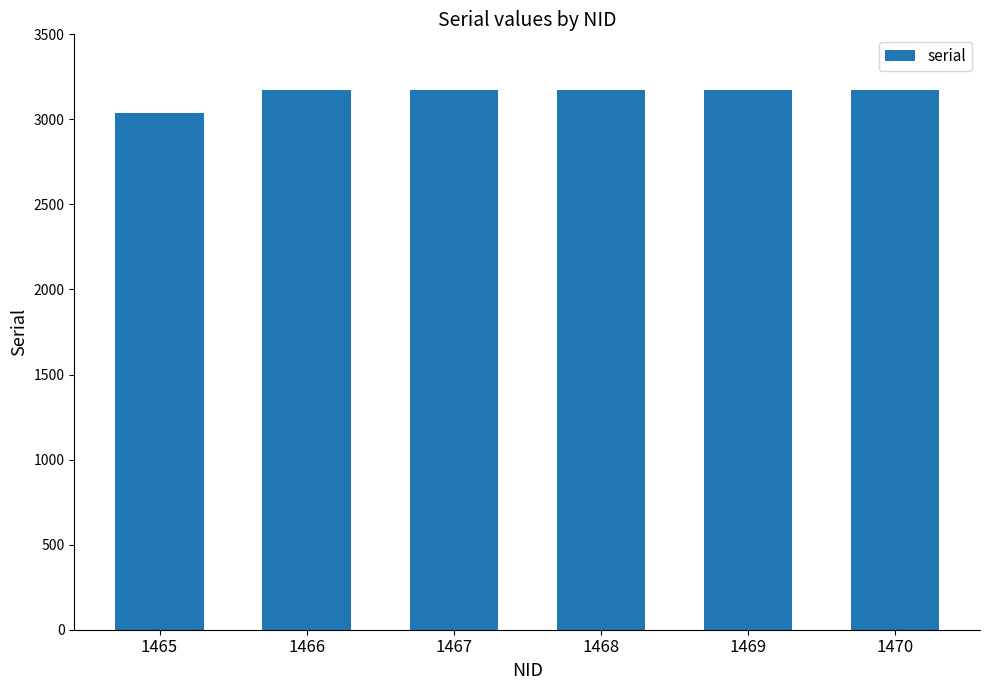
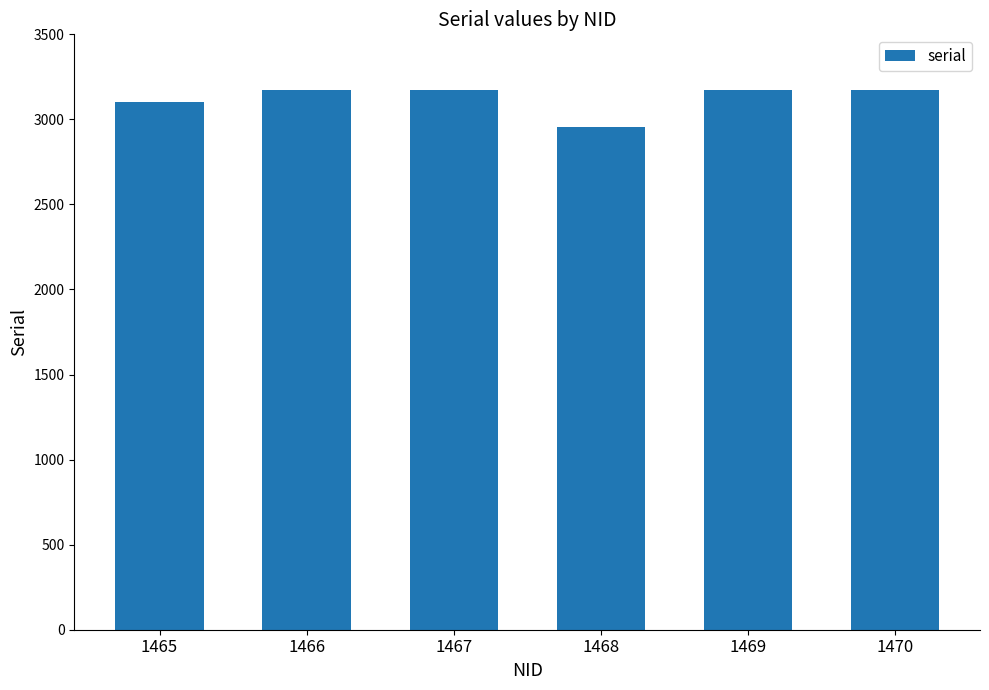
  {
-   "1465": 3040,
+   "1465": 3100,
    "1466": 3170,
    "1467": 3180,
-   "1468": 3170,
+   "1468": 2960,
    "1469": 3170,
    "1470": 3170
  }
